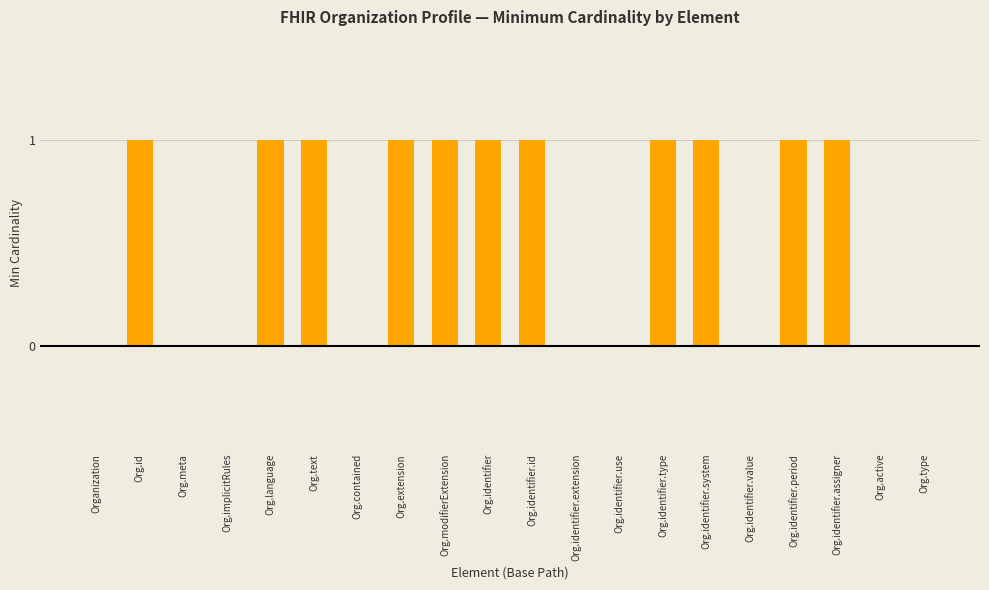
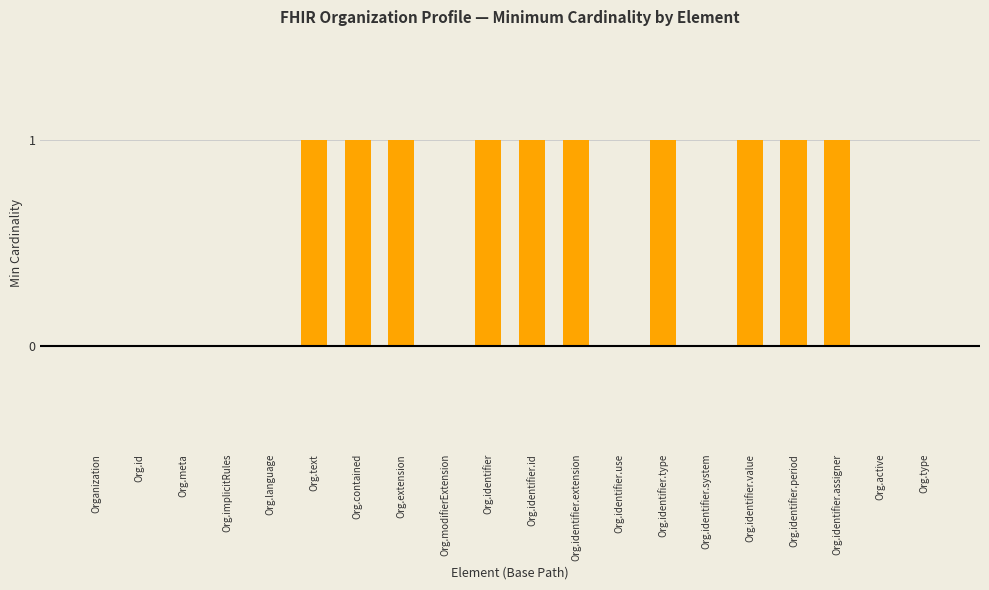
  {
    "Organization": 0,
-   "Org.id": 1,
+   "Org.id": 0,
    "Org.meta": 0,
    "Org.implicitRules": 0,
-   "Org.language": 1,
+   "Org.language": 0,
    "Org.text": 1,
-   "Org.contained": 0,
+   "Org.contained": 1,
    "Org.extension": 1,
-   "Org.modifierExtension": 1,
+   "Org.modifierExtension": 0,
    "Org.identifier": 1,
    "Org.identifier.id": 1,
-   "Org.identifier.extension": 0,
+   "Org.identifier.extension": 1,
    "Org.identifier.use": 0,
    "Org.identifier.type": 1,
-   "Org.identifier.system": 1,
-   "Org.identifier.value": 0,
+   "Org.identifier.system": 0,
+   "Org.identifier.value": 1,
    "Org.identifier.period": 1,
    "Org.identifier.assigner": 1,
    "Org.active": 0,
    "Org.type": 0
  }
